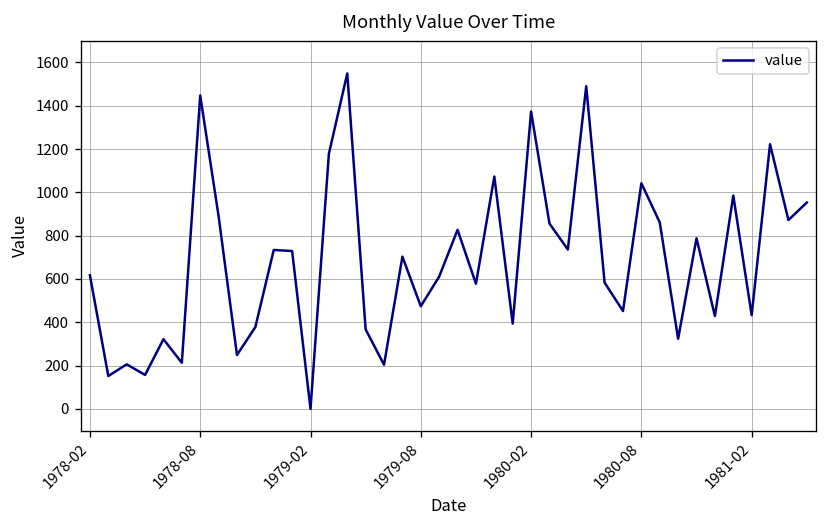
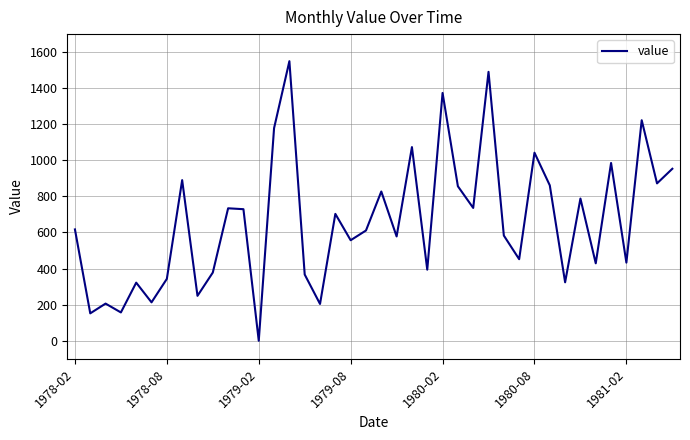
  {
    "1978-02": 620,
-   "1978-08": 1450,
+   "1978-08": 340,
    "1979-02": 0,
-   "1979-08": 470,
+   "1979-08": 560,
    "1980-02": 1370,
    "1980-08": 1040,
    "1981-02": 430
  }
